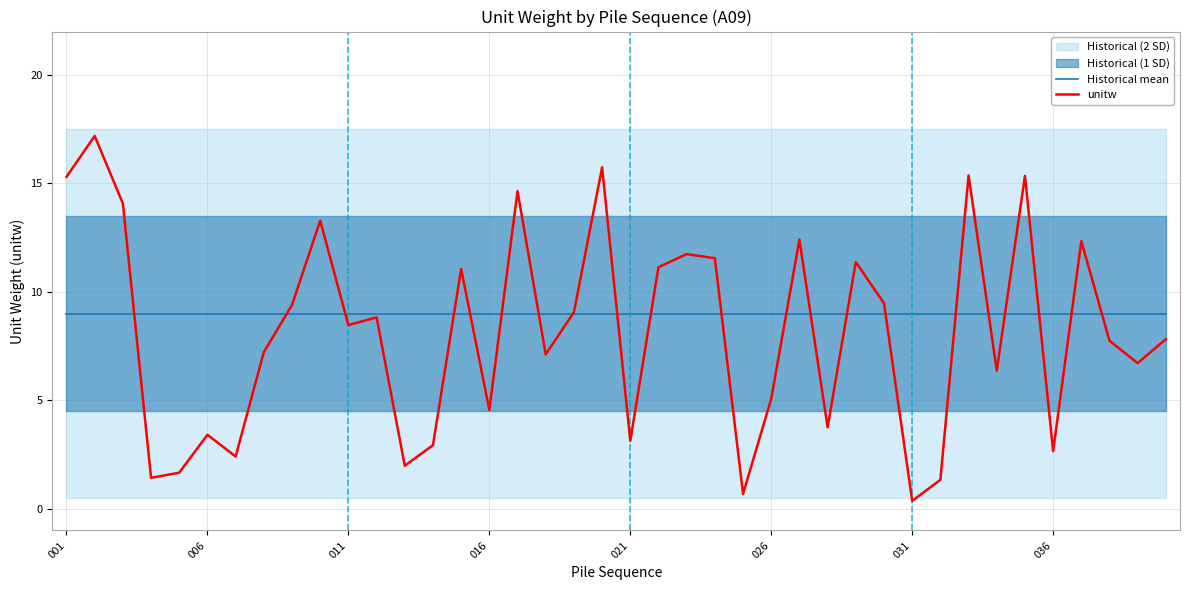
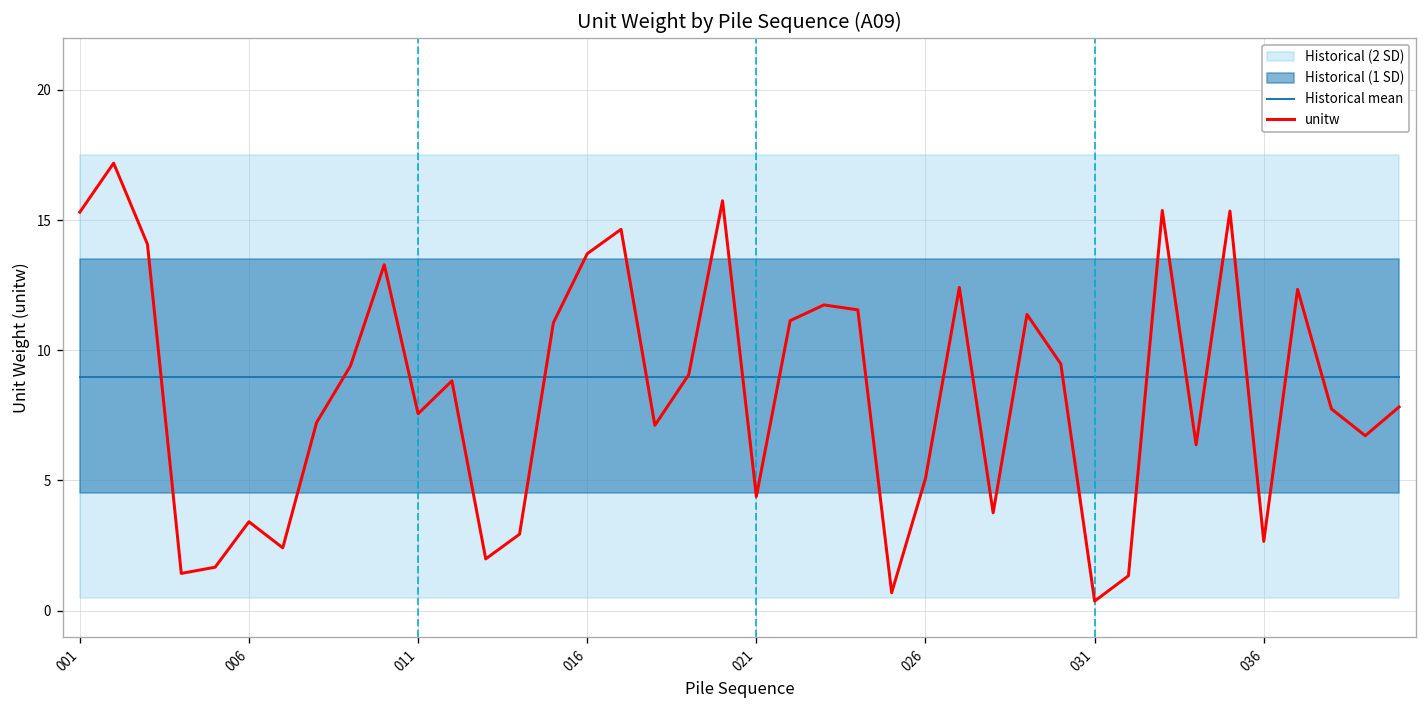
  {
    "Historical (2 SD)": {
      "001": 17.5,
      "006": 17.5,
      "011": 17.5,
      "016": 17.5,
      "021": 17.5,
      "026": 17.5,
      "031": 17.5,
      "036": 17.5
    },
    "unitw": {
      "001": 15.3,
      "006": 3.4,
-     "011": 8.5,
-     "016": 4.6,
-     "021": 3.1,
+     "011": 7.6,
+     "016": 13.7,
+     "021": 4.4,
      "026": 5.1,
      "031": 0.4,
      "036": 2.7
    }
  }
